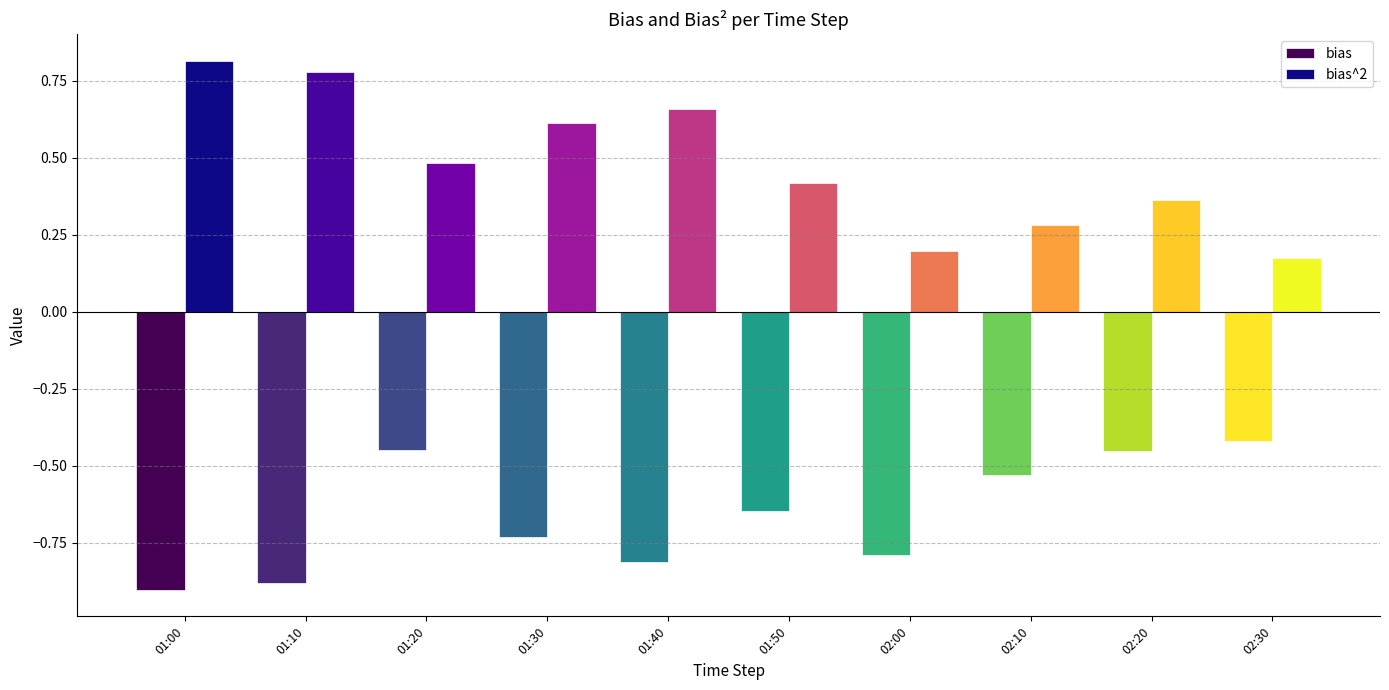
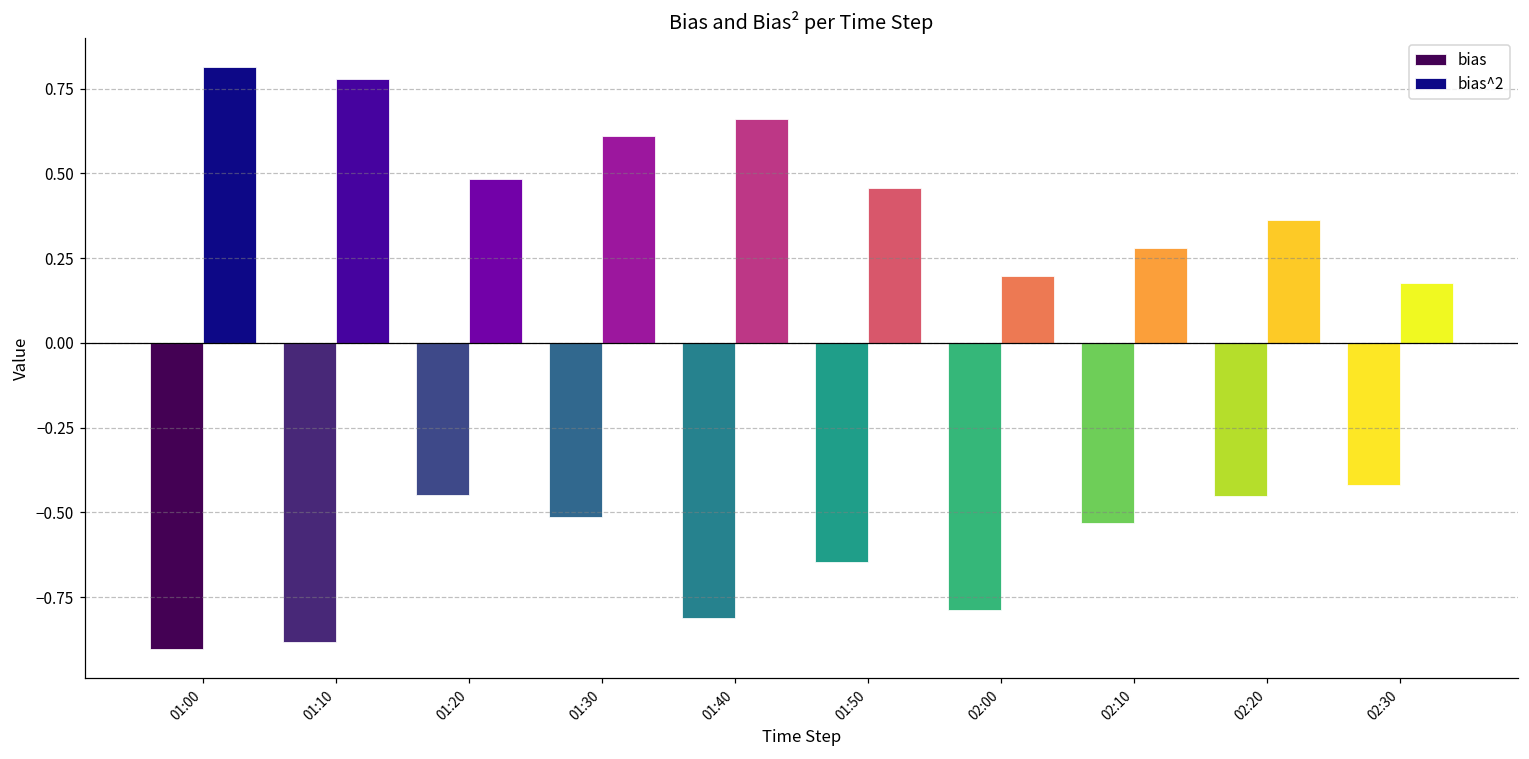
  {
    "bias": {
      "01:00": -0.90,
      "01:10": -0.88,
      "01:20": -0.45,
-     "01:30": -0.73,
+     "01:30": -0.51,
      "01:40": -0.81,
      "01:50": -0.65,
      "02:00": -0.79,
      "02:10": -0.53,
      "02:20": -0.45,
      "02:30": -0.42
    },
    "bias^2": {
      "01:00": 0.81,
      "01:10": 0.78,
      "01:20": 0.48,
      "01:30": 0.61,
      "01:40": 0.66,
-     "01:50": 0.42,
+     "01:50": 0.46,
      "02:00": 0.20,
      "02:10": 0.28,
      "02:20": 0.36,
      "02:30": 0.18
    }
  }
